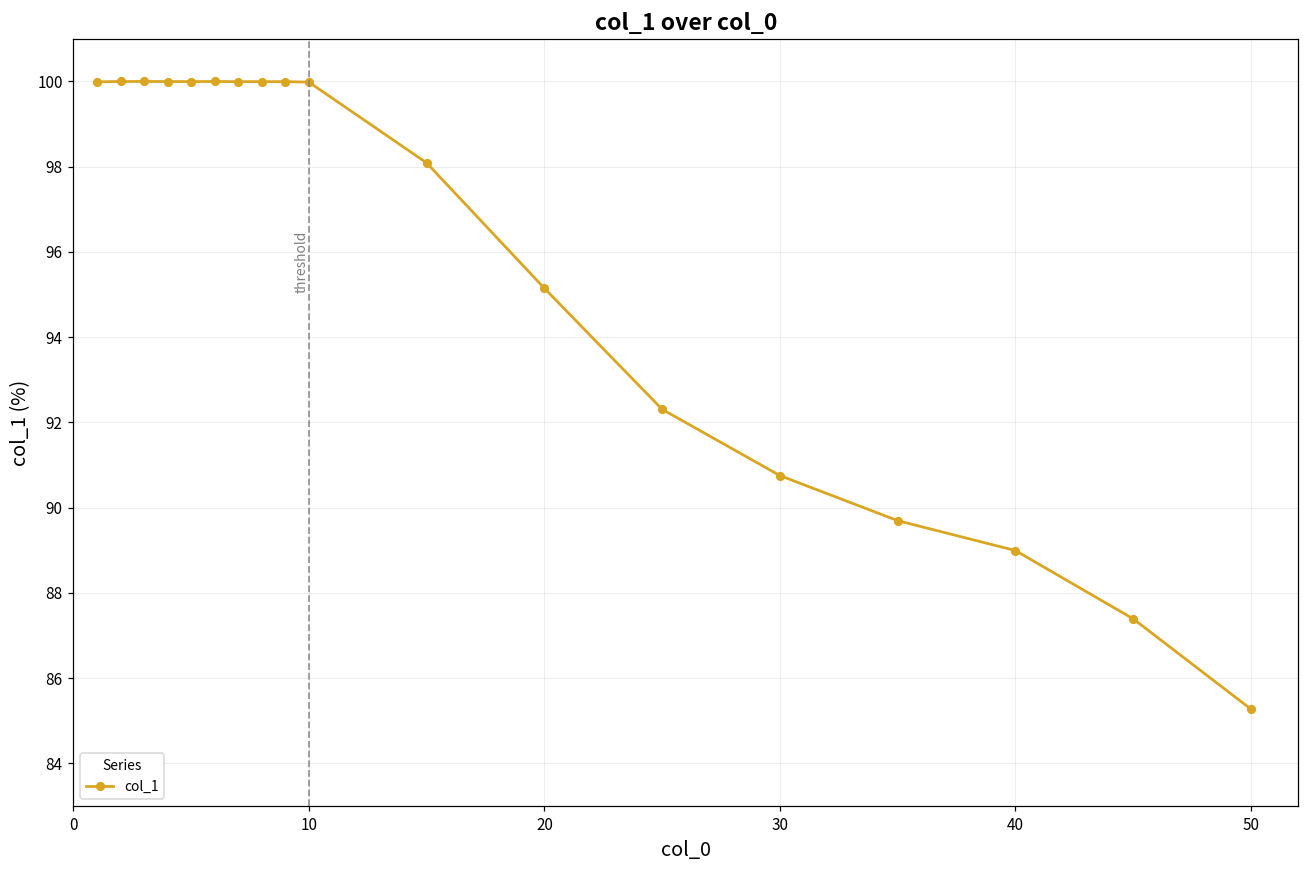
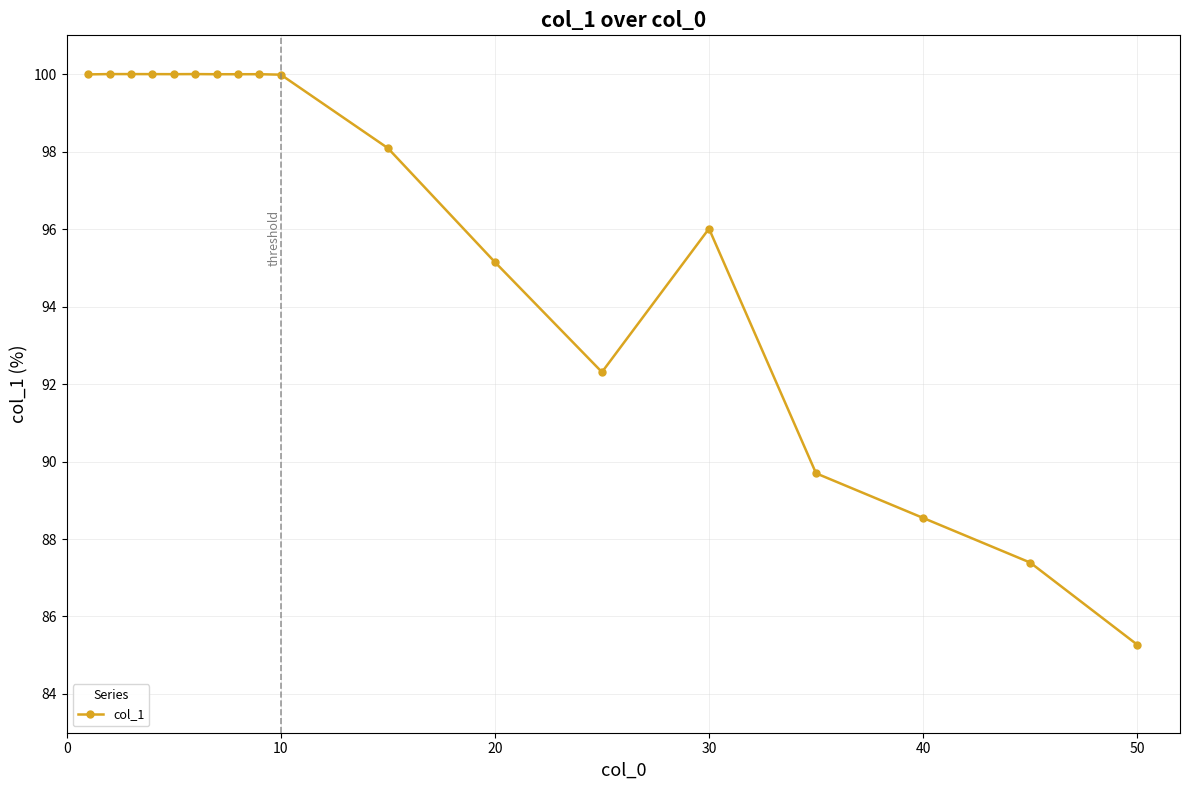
  {
    "10": 100.0,
    "20": 95.1,
-   "30": 90.8,
-   "40": 89.0,
+   "30": 96.0,
+   "40": 88.5,
    "50": 85.3
  }
